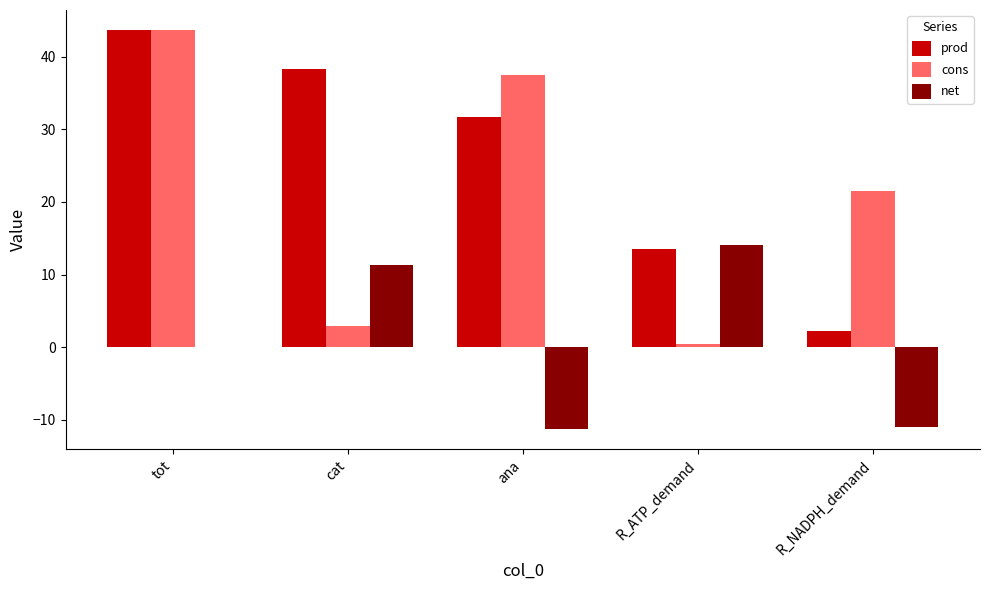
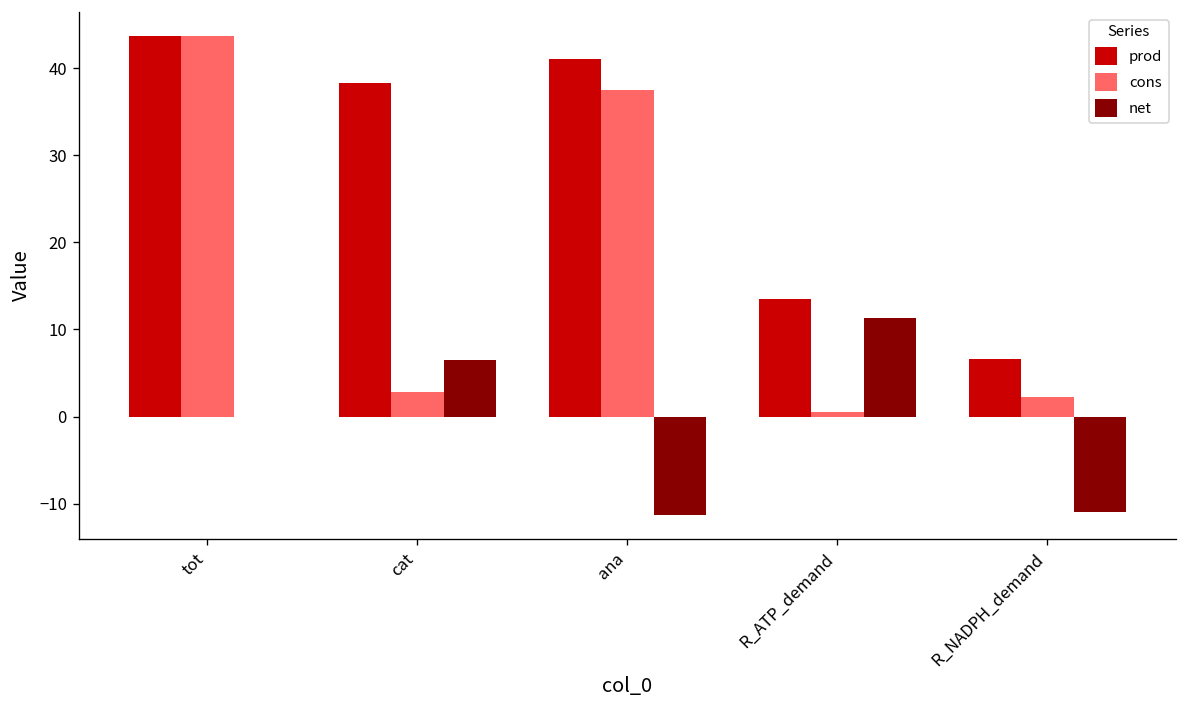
  {
    "prod": {
      "tot": 44,
      "cat": 38,
-     "ana": 32,
+     "ana": 41,
      "R_ATP_demand": 13,
-     "R_NADPH_demand": 2
+     "R_NADPH_demand": 7
    },
    "cons": {
      "tot": 44,
      "cat": 3,
      "ana": 37,
      "R_ATP_demand": 0,
-     "R_NADPH_demand": 22
+     "R_NADPH_demand": 2
    },
    "net": {
-     "cat": 11,
+     "cat": 7,
      "ana": -11,
-     "R_ATP_demand": 14,
+     "R_ATP_demand": 11,
      "R_NADPH_demand": -11
    }
  }
